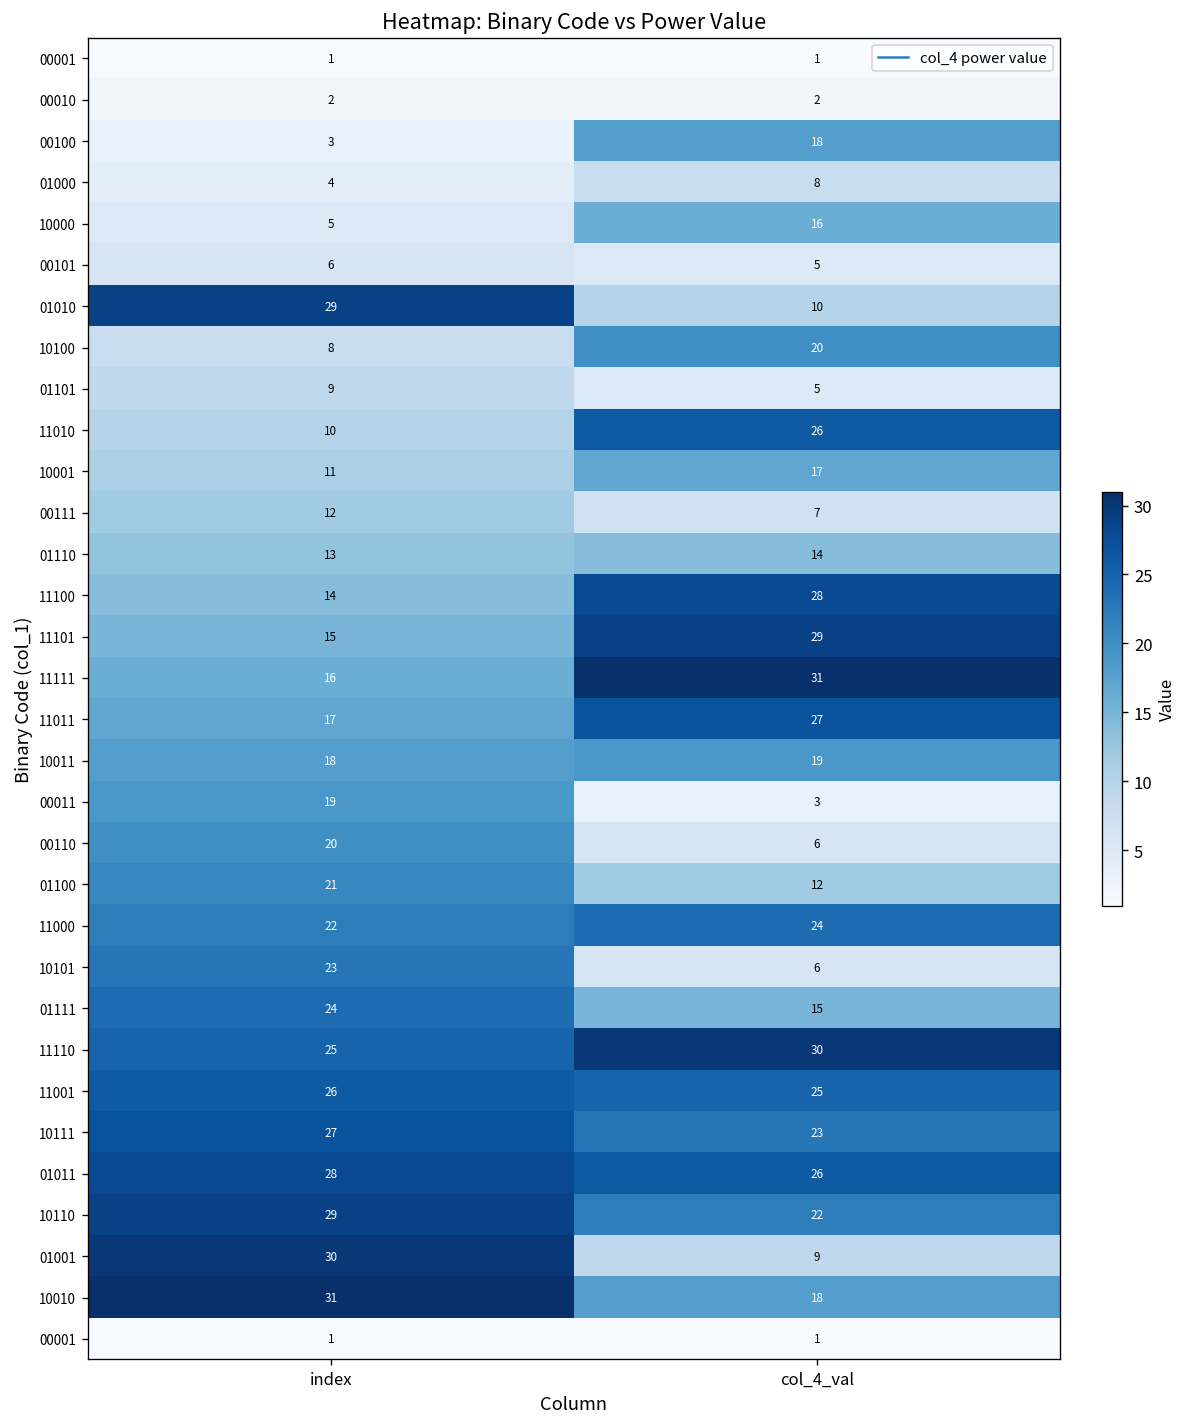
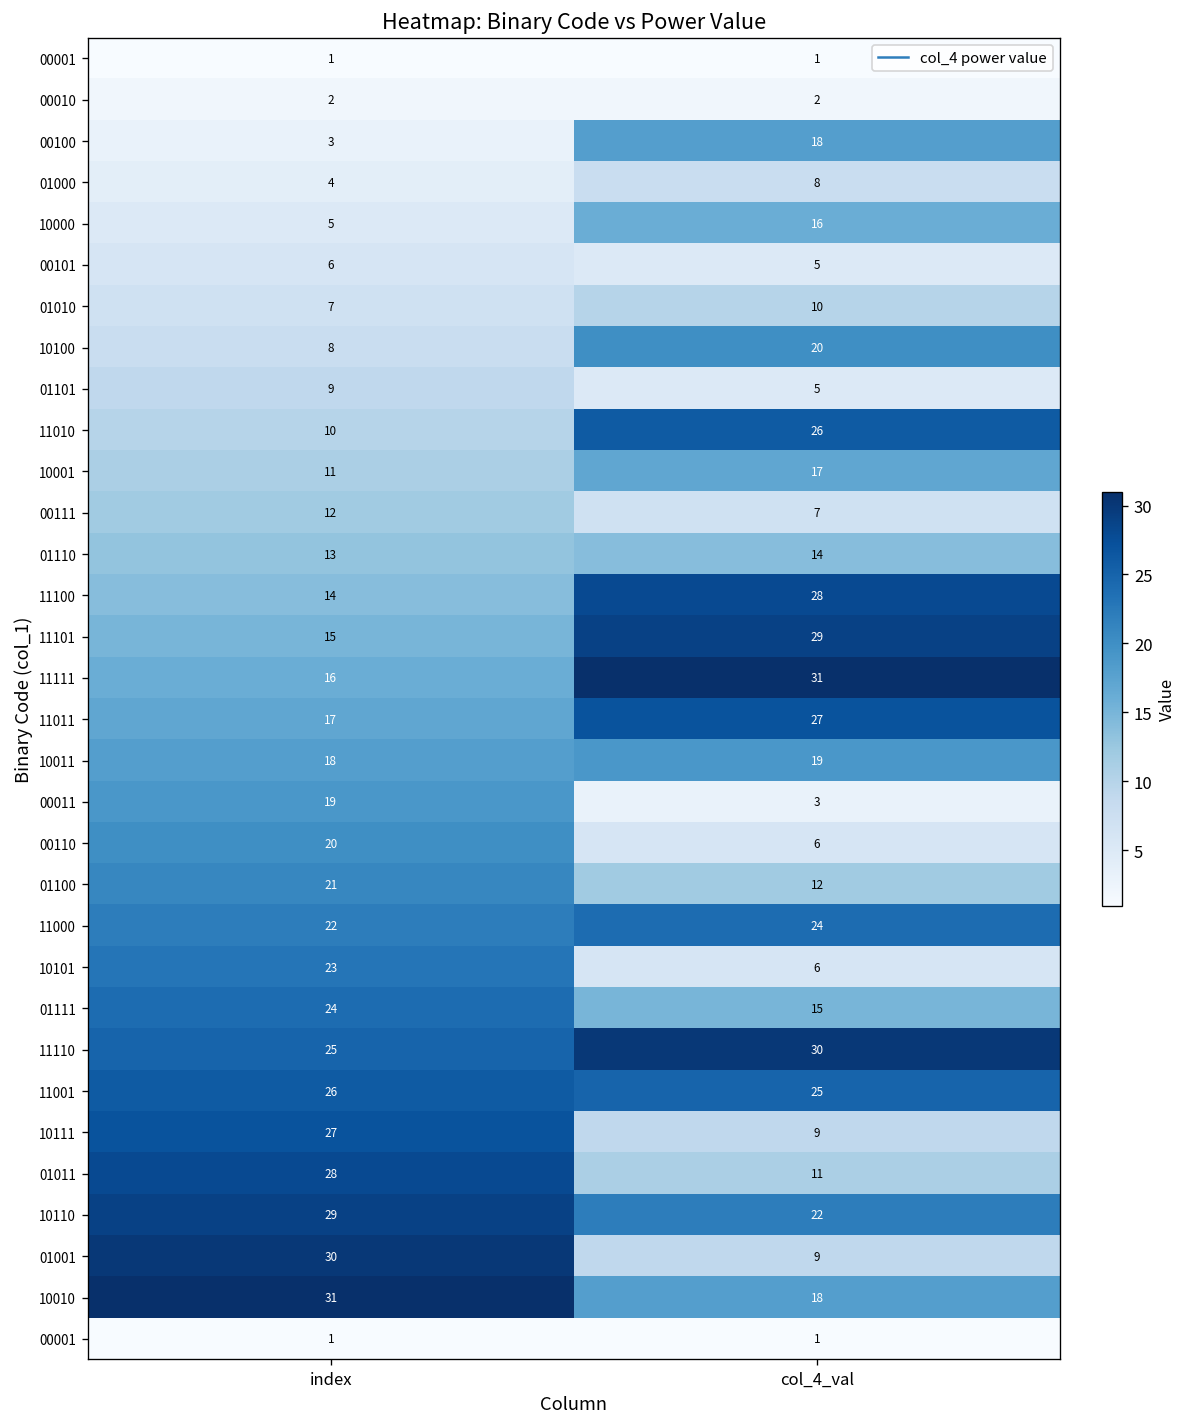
  {
    "00010": {
      "index": 2,
      "col_4_val": 2
    },
    "00100": {
      "index": 3,
      "col_4_val": 18
    },
    "01000": {
      "index": 4,
      "col_4_val": 8
    },
    "10000": {
      "index": 5,
      "col_4_val": 16
    },
    "00101": {
      "index": 6,
      "col_4_val": 5
    },
    "01010": {
-     "index": 29,
+     "index": 7,
      "col_4_val": 10
    },
    "10100": {
      "index": 8,
      "col_4_val": 20
    },
    "01101": {
      "index": 9,
      "col_4_val": 5
    },
    "11010": {
      "index": 10,
      "col_4_val": 26
    },
    "10001": {
      "index": 11,
      "col_4_val": 17
    },
    "00111": {
      "index": 12,
      "col_4_val": 7
    },
    "01110": {
      "index": 13,
      "col_4_val": 14
    },
    "11100": {
      "index": 14,
      "col_4_val": 28
    },
    "11101": {
      "index": 15,
      "col_4_val": 29
    },
    "11111": {
      "index": 16,
      "col_4_val": 31
    },
    "11011": {
      "index": 17,
      "col_4_val": 27
    },
    "10011": {
      "index": 18,
      "col_4_val": 19
    },
    "00011": {
      "index": 19,
      "col_4_val": 3
    },
    "00110": {
      "index": 20,
      "col_4_val": 6
    },
    "01100": {
      "index": 21,
      "col_4_val": 12
    },
    "11000": {
      "index": 22,
      "col_4_val": 24
    },
    "10101": {
      "index": 23,
      "col_4_val": 6
    },
    "01111": {
      "index": 24,
      "col_4_val": 15
    },
    "11110": {
      "index": 25,
      "col_4_val": 30
    },
    "11001": {
      "index": 26,
      "col_4_val": 25
    },
    "10111": {
      "index": 27,
-     "col_4_val": 23
+     "col_4_val": 9
    },
    "01011": {
      "index": 28,
-     "col_4_val": 26
+     "col_4_val": 11
    },
    "10110": {
      "index": 29,
      "col_4_val": 22
    },
    "01001": {
      "index": 30,
      "col_4_val": 9
    },
    "10010": {
      "index": 31,
      "col_4_val": 18
    }
  }
